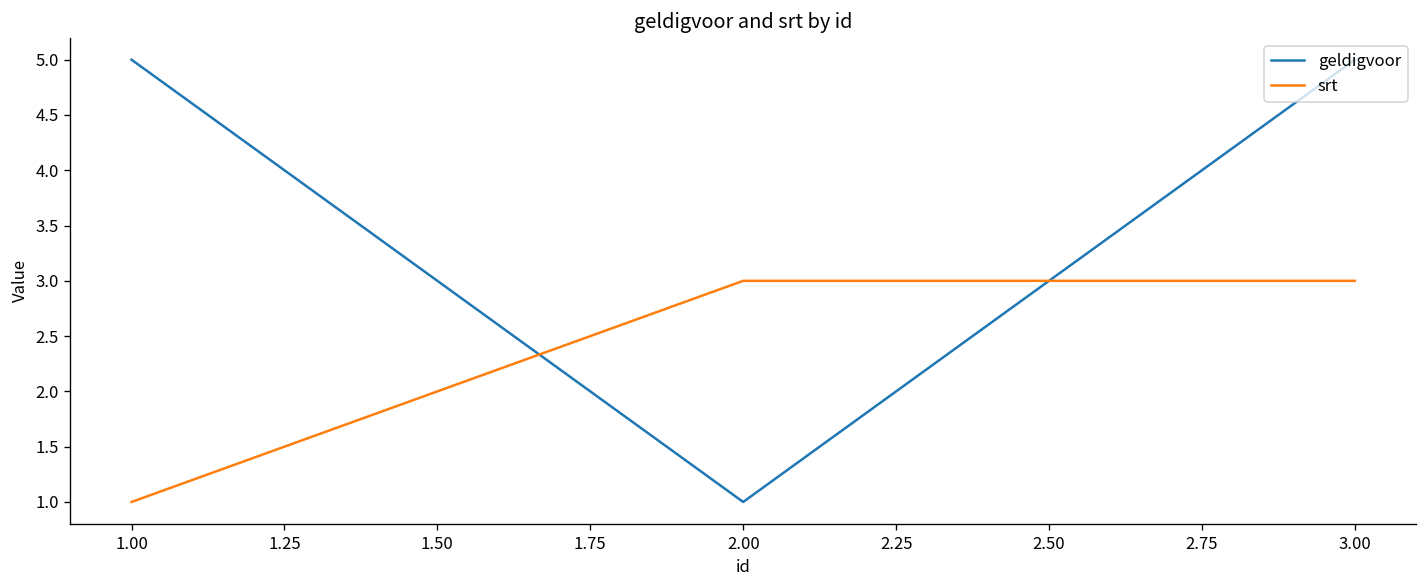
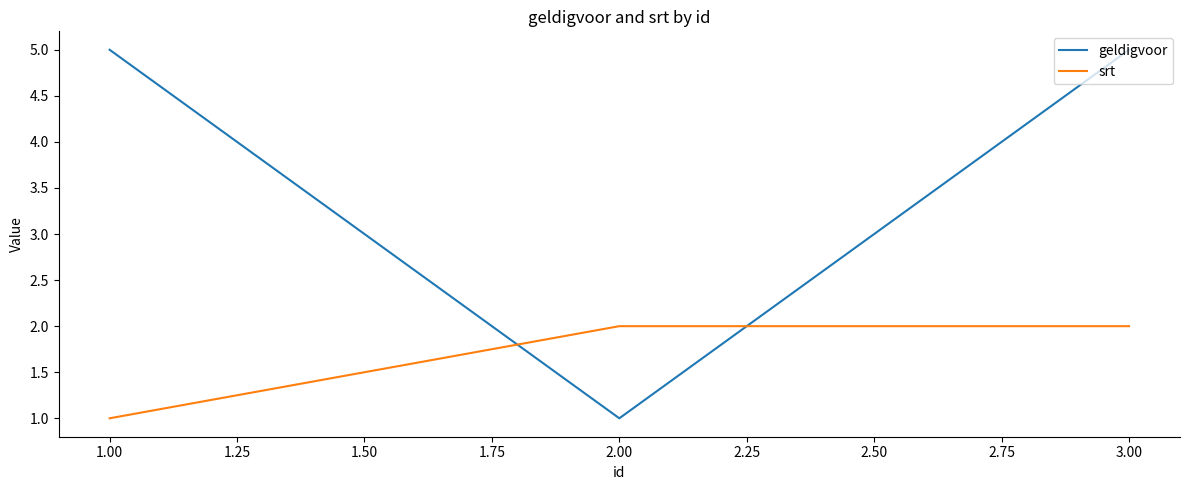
  {
    "geldigvoor": {
      "1.00": 5,
      "2.00": 1
    },
    "srt": {
      "1.00": 1,
-     "2.00": 3,
-     "3.00": 3
+     "2.00": 2,
+     "3.00": 2
    }
  }
